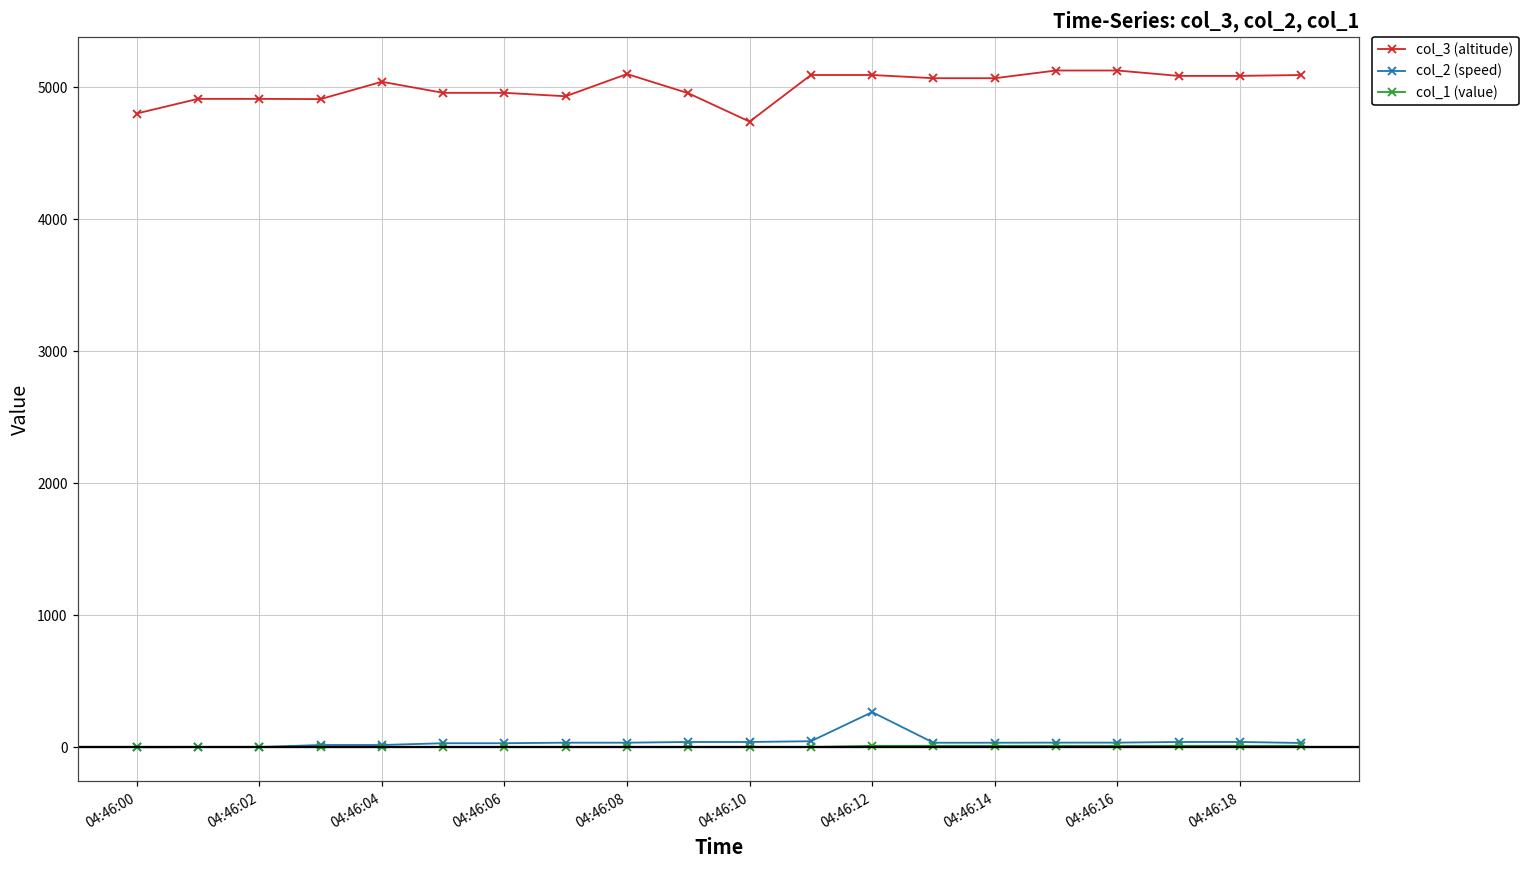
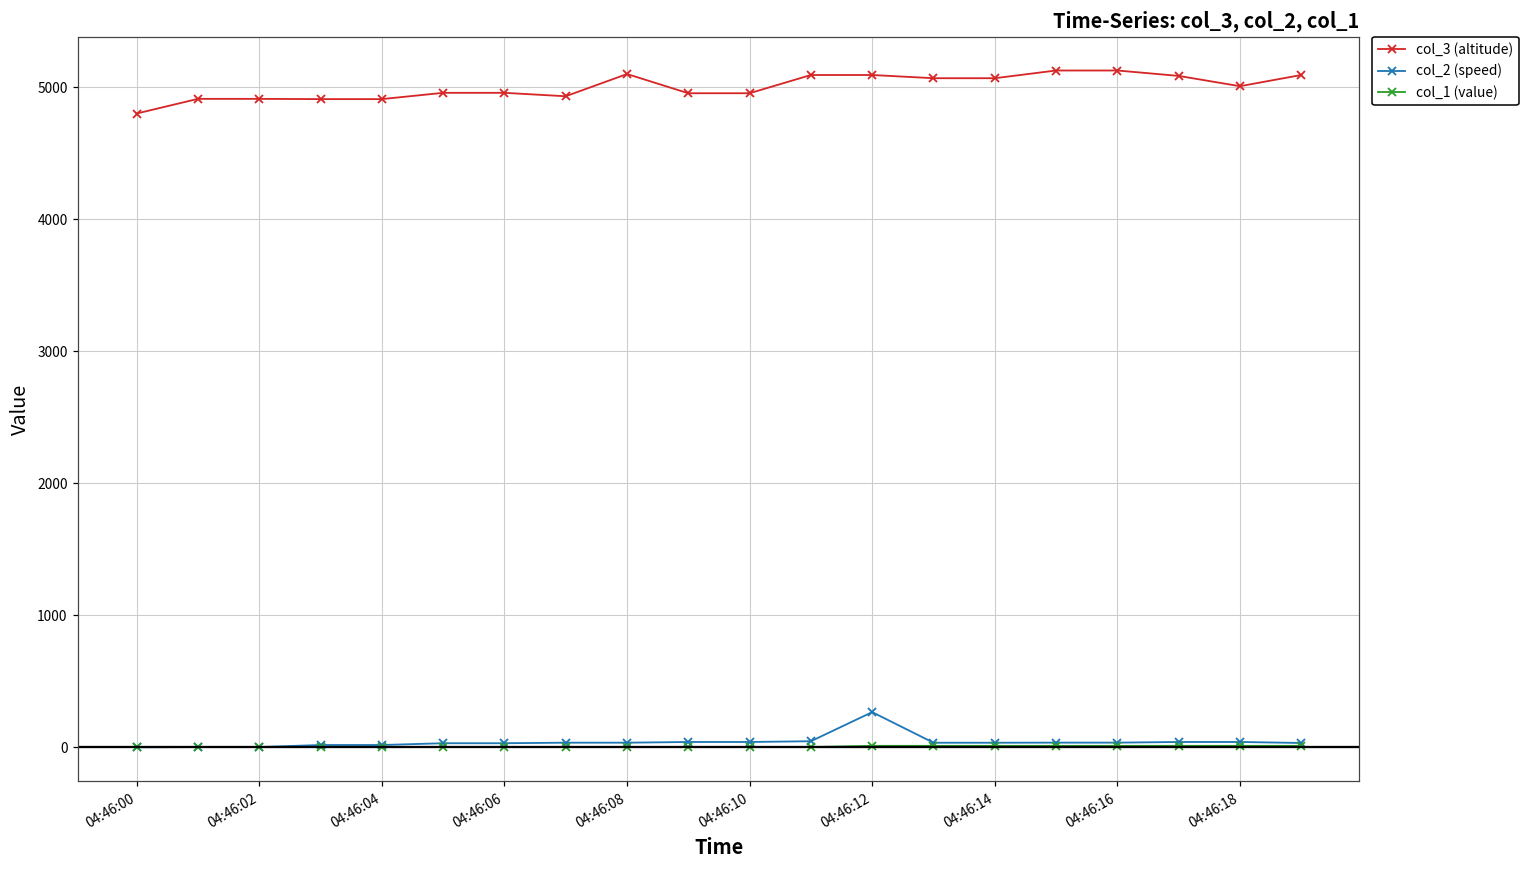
  {
    "col_3 (altitude)": {
      "04:46:00": 4800,
      "04:46:02": 4910,
-     "04:46:04": 5040,
+     "04:46:04": 4910,
      "04:46:06": 4960,
      "04:46:08": 5100,
-     "04:46:10": 4740,
+     "04:46:10": 4960,
      "04:46:12": 5090,
      "04:46:14": 5070,
      "04:46:16": 5130,
-     "04:46:18": 5090
+     "04:46:18": 5010
    },
    "col_2 (speed)": {
      "04:46:06": 30,
      "04:46:08": 40,
      "04:46:10": 40,
      "04:46:12": 270,
      "04:46:14": 40,
      "04:46:16": 40,
      "04:46:18": 40
    },
    "col_1 (value)": {
      "04:46:06": 0,
      "04:46:08": 0,
      "04:46:10": 0,
      "04:46:12": 10,
      "04:46:14": 10,
      "04:46:16": 10,
      "04:46:18": 10
    }
  }
